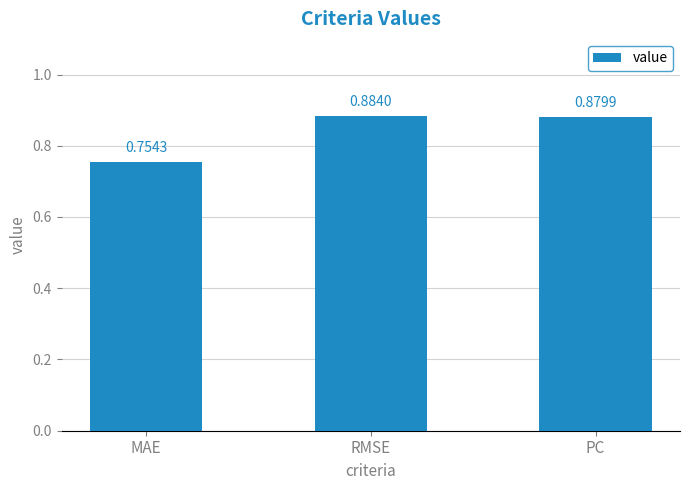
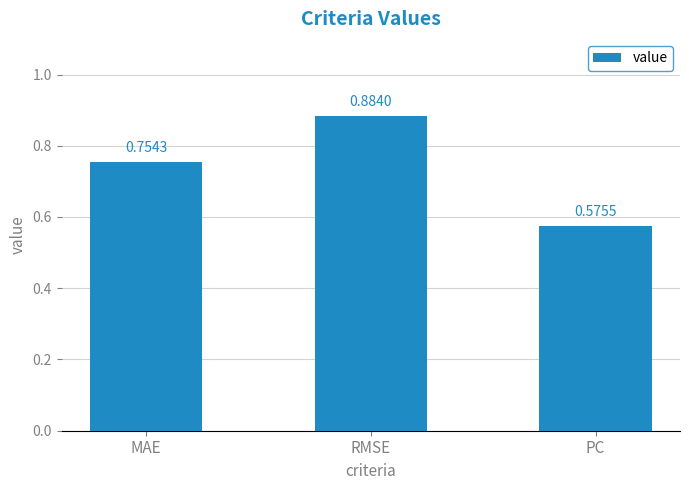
  {
    "MAE": 0.7543,
    "RMSE": 0.8840,
-   "PC": 0.8799
+   "PC": 0.5755
  }
